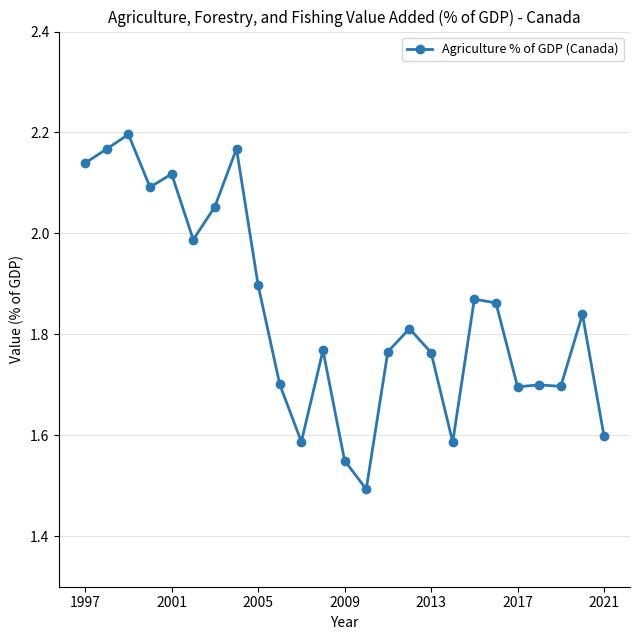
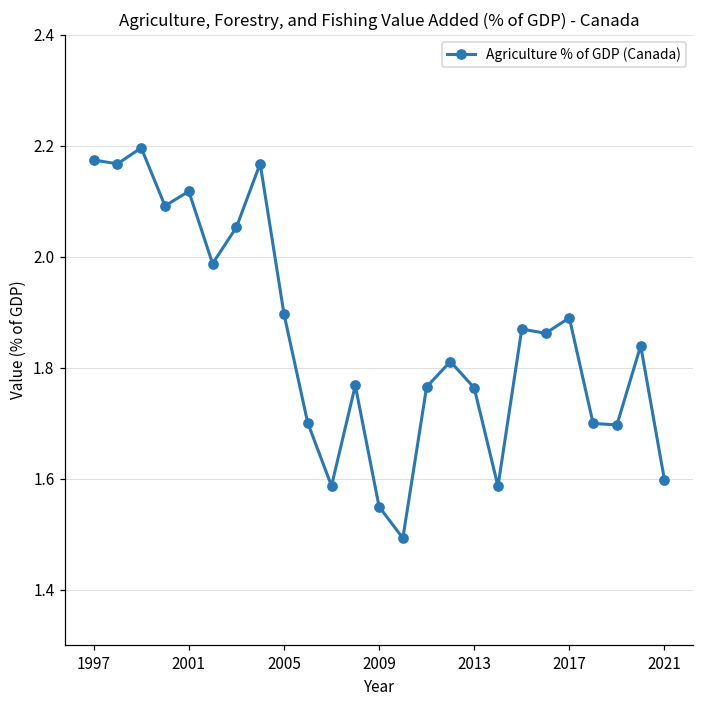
  {
-   "1997": 2.14,
+   "1997": 2.17,
    "2001": 2.12,
    "2005": 1.90,
    "2009": 1.55,
    "2013": 1.76,
-   "2017": 1.70,
+   "2017": 1.89,
    "2021": 1.60
  }
